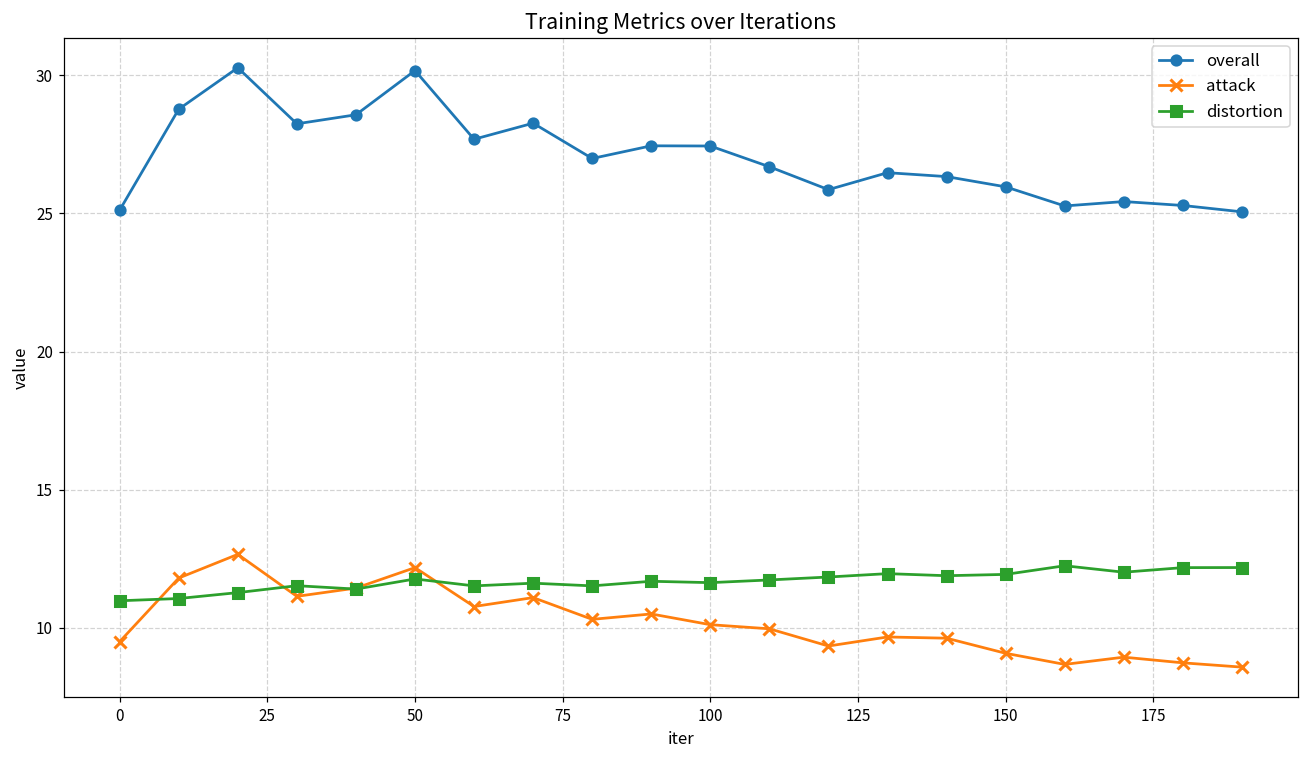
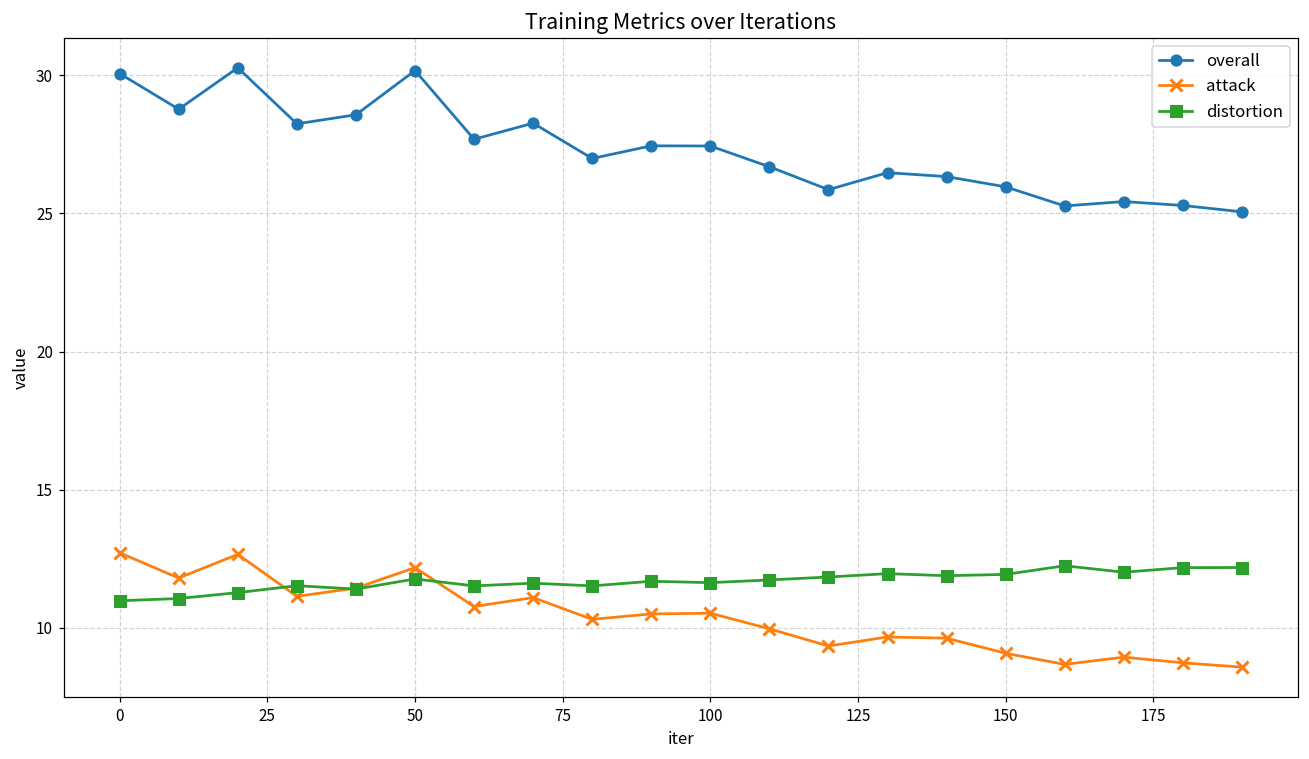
  {
    "overall": {
-     "0": 25.1,
+     "0": 30.1,
      "50": 30.2,
      "100": 27.4,
      "150": 26.0
    },
    "attack": {
-     "0": 9.5,
+     "0": 12.7,
      "50": 12.2,
-     "100": 10.1,
+     "100": 10.5,
      "150": 9.1
    },
    "distortion": {
      "0": 11.0,
      "50": 11.8,
      "100": 11.6,
      "150": 11.9
    }
  }
